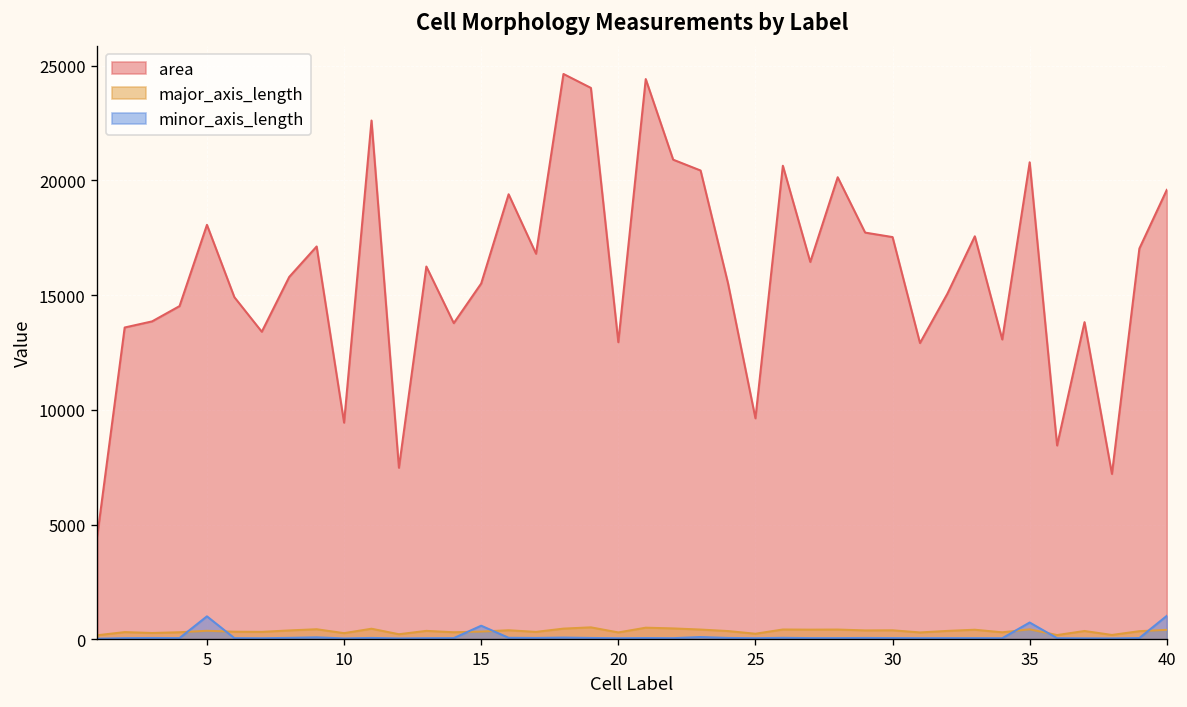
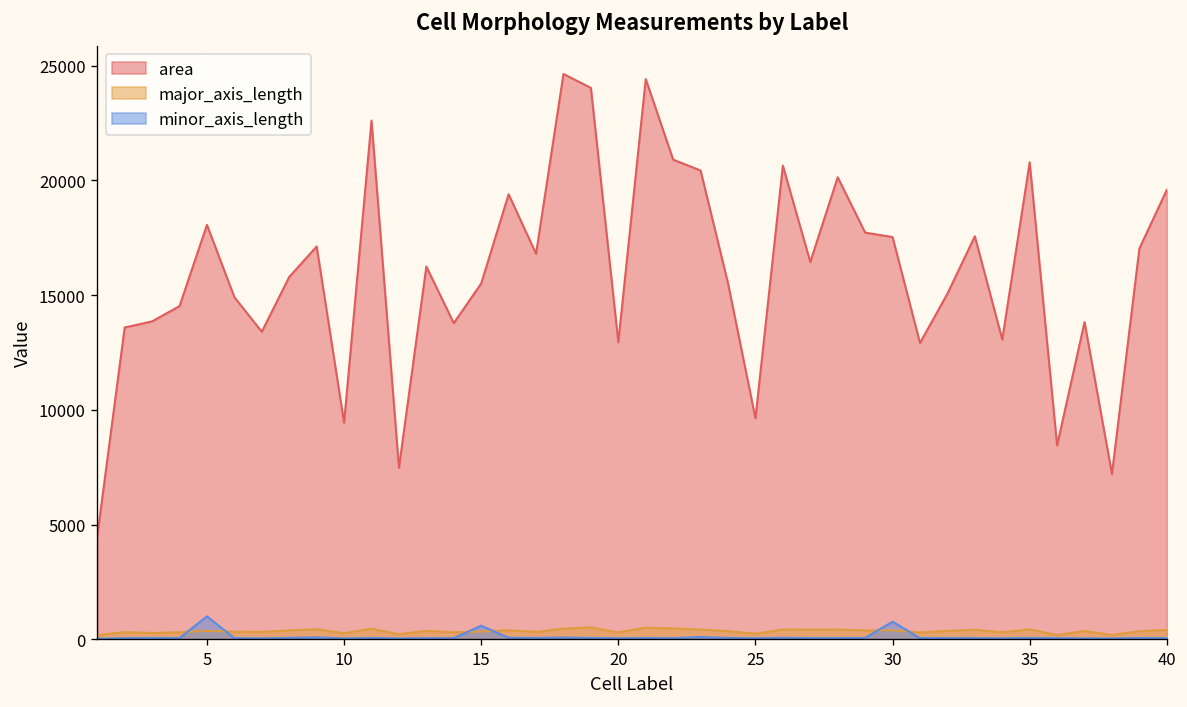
  {
    "minor_axis_length": {
      "5": 1000,
      "10": 0,
      "15": 600,
      "20": 100,
      "25": 100,
-     "30": 100,
-     "35": 700,
-     "40": 1000
+     "30": 800,
+     "35": 100,
+     "40": 100
    }
  }
